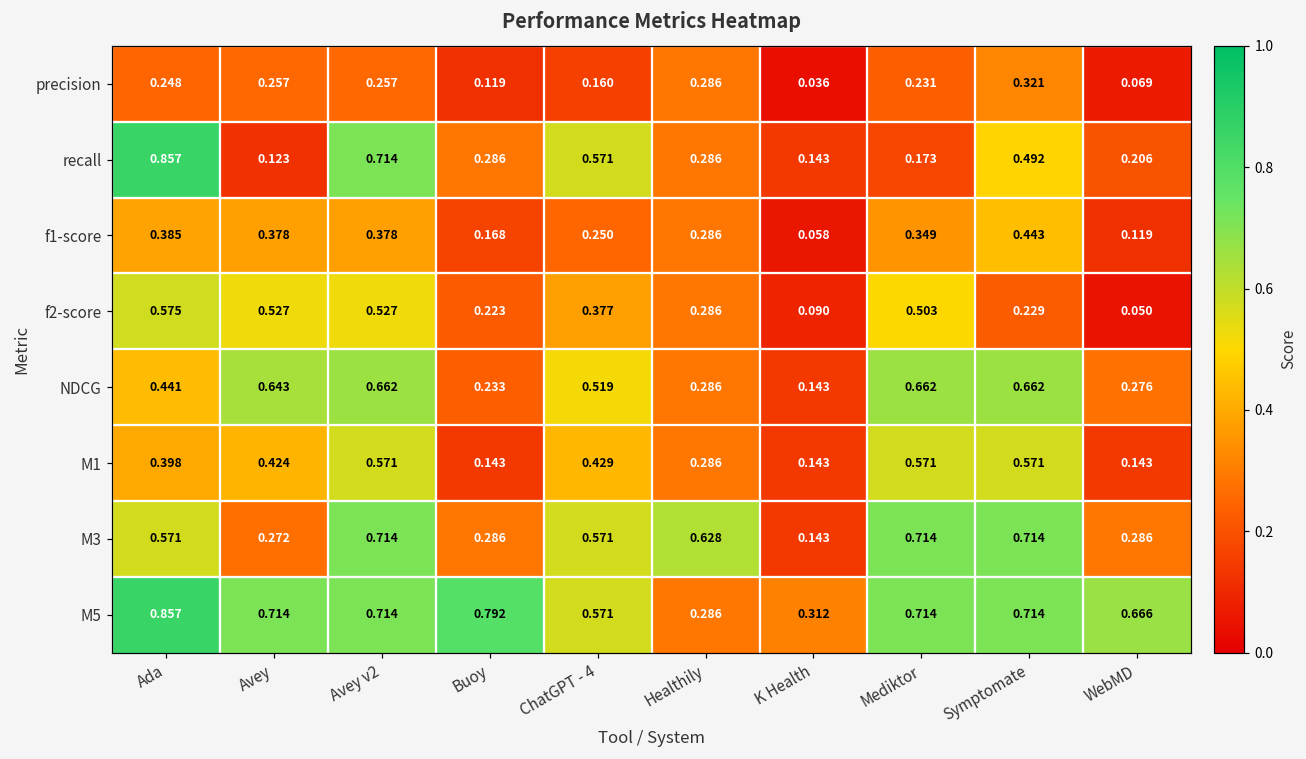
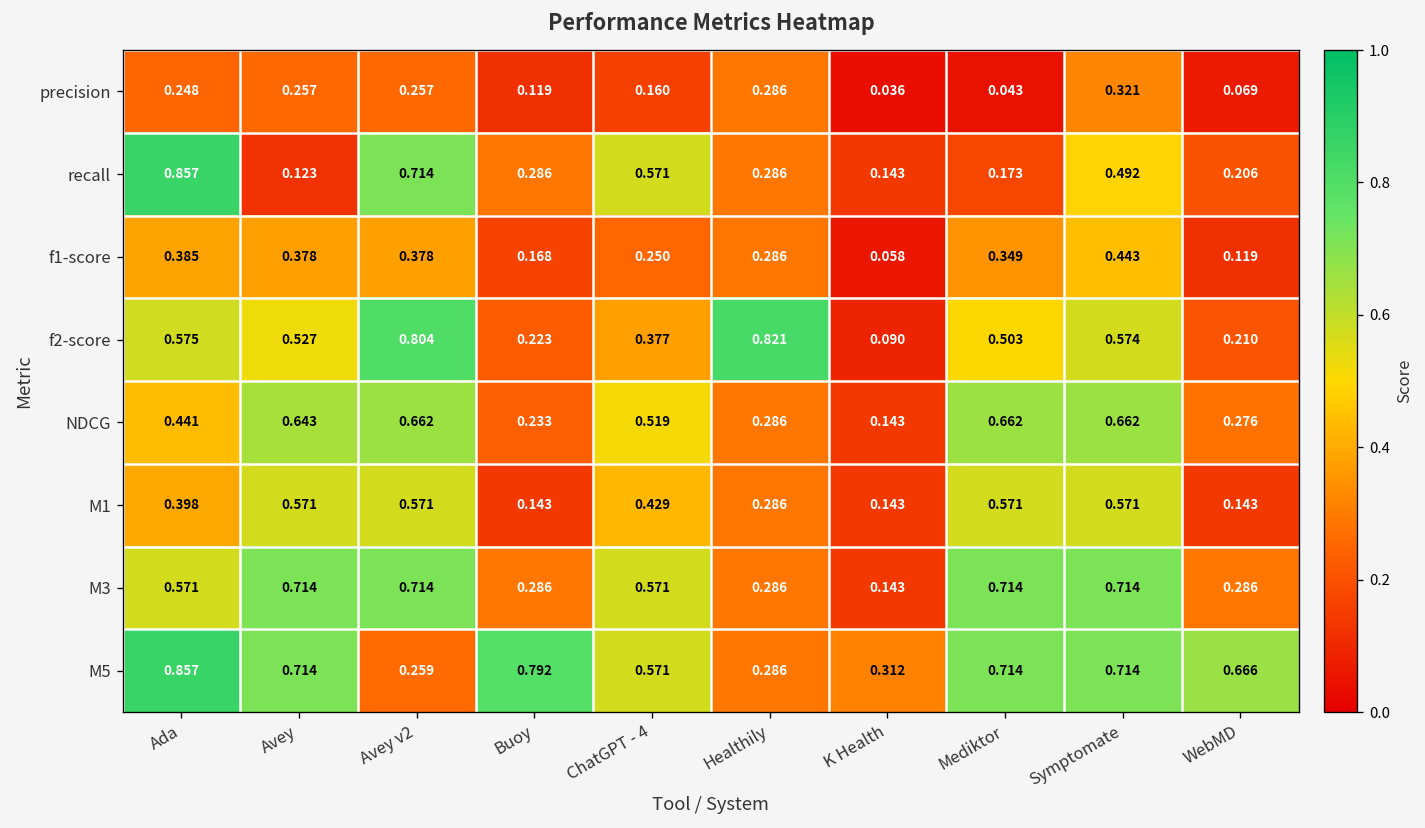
  {
    "precision": {
      "Ada": 0.248,
      "Avey": 0.257,
      "Avey v2": 0.257,
      "Buoy": 0.119,
      "ChatGPT - 4": 0.160,
      "Healthily": 0.286,
      "K Health": 0.036,
-     "Mediktor": 0.231,
+     "Mediktor": 0.043,
      "Symptomate": 0.321,
      "WebMD": 0.069
    },
    "recall": {
      "Ada": 0.857,
      "Avey": 0.123,
      "Avey v2": 0.714,
      "Buoy": 0.286,
      "ChatGPT - 4": 0.571,
      "Healthily": 0.286,
      "K Health": 0.143,
      "Mediktor": 0.173,
      "Symptomate": 0.492,
      "WebMD": 0.206
    },
    "f1-score": {
      "Ada": 0.385,
      "Avey": 0.378,
      "Avey v2": 0.378,
      "Buoy": 0.168,
      "ChatGPT - 4": 0.250,
      "Healthily": 0.286,
      "K Health": 0.058,
      "Mediktor": 0.349,
      "Symptomate": 0.443,
      "WebMD": 0.119
    },
    "f2-score": {
      "Ada": 0.575,
      "Avey": 0.527,
-     "Avey v2": 0.527,
+     "Avey v2": 0.804,
      "Buoy": 0.223,
      "ChatGPT - 4": 0.377,
-     "Healthily": 0.286,
+     "Healthily": 0.821,
      "K Health": 0.090,
      "Mediktor": 0.503,
-     "Symptomate": 0.229,
-     "WebMD": 0.050
+     "Symptomate": 0.574,
+     "WebMD": 0.210
    },
    "NDCG": {
      "Ada": 0.441,
      "Avey": 0.643,
      "Avey v2": 0.662,
      "Buoy": 0.233,
      "ChatGPT - 4": 0.519,
      "Healthily": 0.286,
      "K Health": 0.143,
      "Mediktor": 0.662,
      "Symptomate": 0.662,
      "WebMD": 0.276
    },
    "M1": {
      "Ada": 0.398,
-     "Avey": 0.424,
+     "Avey": 0.571,
      "Avey v2": 0.571,
      "Buoy": 0.143,
      "ChatGPT - 4": 0.429,
      "Healthily": 0.286,
      "K Health": 0.143,
      "Mediktor": 0.571,
      "Symptomate": 0.571,
      "WebMD": 0.143
    },
    "M3": {
      "Ada": 0.571,
-     "Avey": 0.272,
+     "Avey": 0.714,
      "Avey v2": 0.714,
      "Buoy": 0.286,
      "ChatGPT - 4": 0.571,
-     "Healthily": 0.628,
+     "Healthily": 0.286,
      "K Health": 0.143,
      "Mediktor": 0.714,
      "Symptomate": 0.714,
      "WebMD": 0.286
    },
    "M5": {
      "Ada": 0.857,
      "Avey": 0.714,
-     "Avey v2": 0.714,
+     "Avey v2": 0.259,
      "Buoy": 0.792,
      "ChatGPT - 4": 0.571,
      "Healthily": 0.286,
      "K Health": 0.312,
      "Mediktor": 0.714,
      "Symptomate": 0.714,
      "WebMD": 0.666
    }
  }
